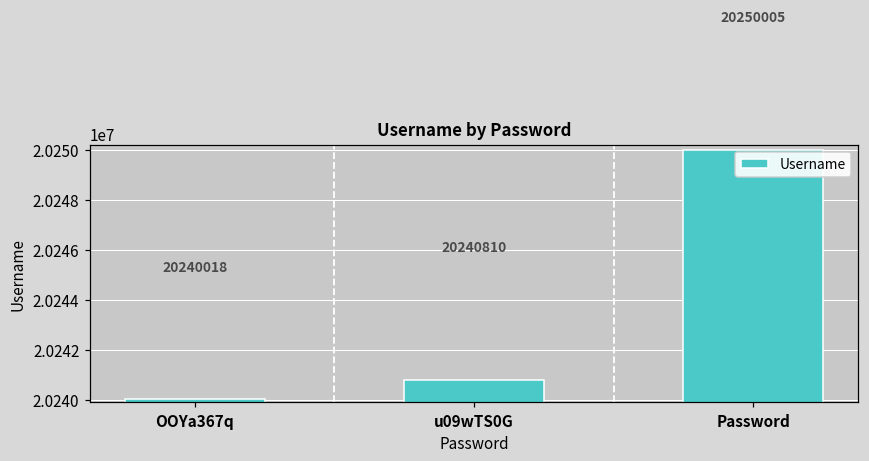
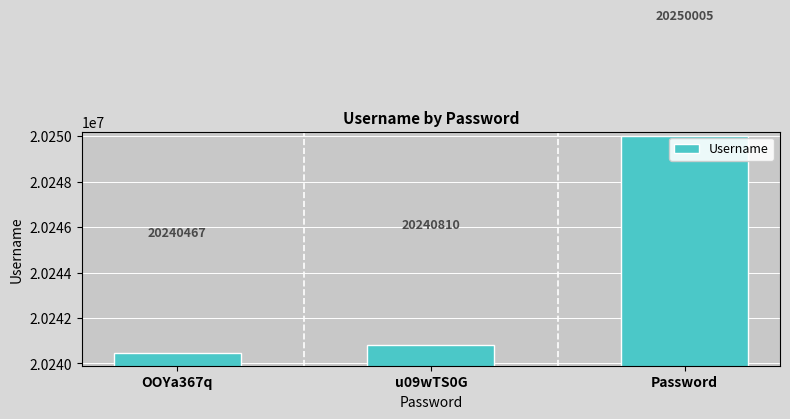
  {
-   "OOYa367q": 20240018
+   "OOYa367q": 20240467
  }
